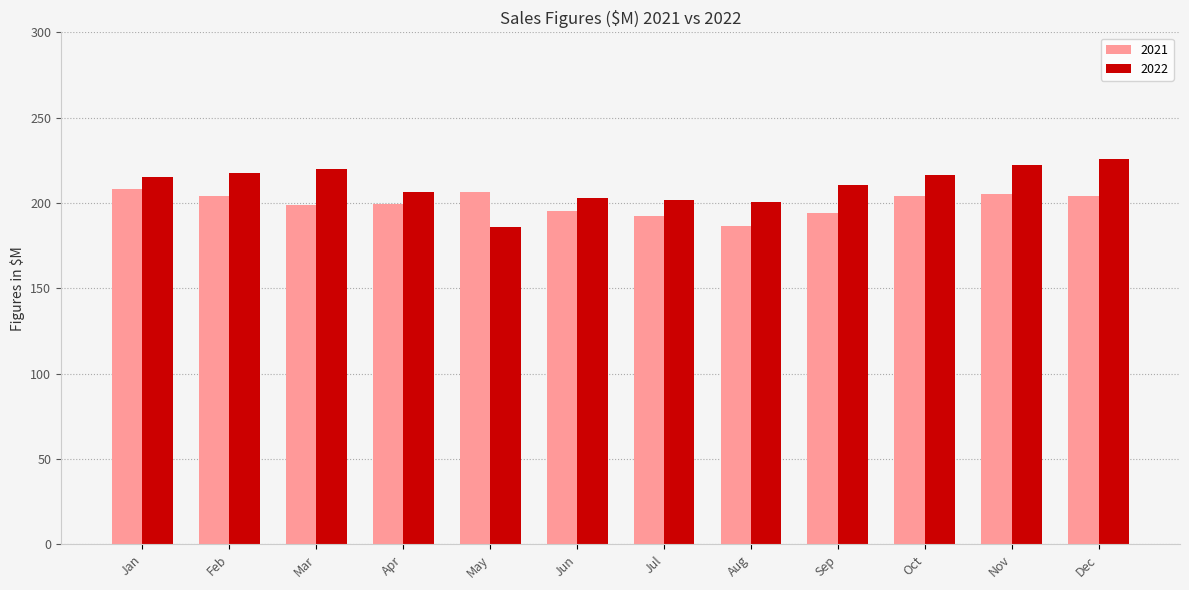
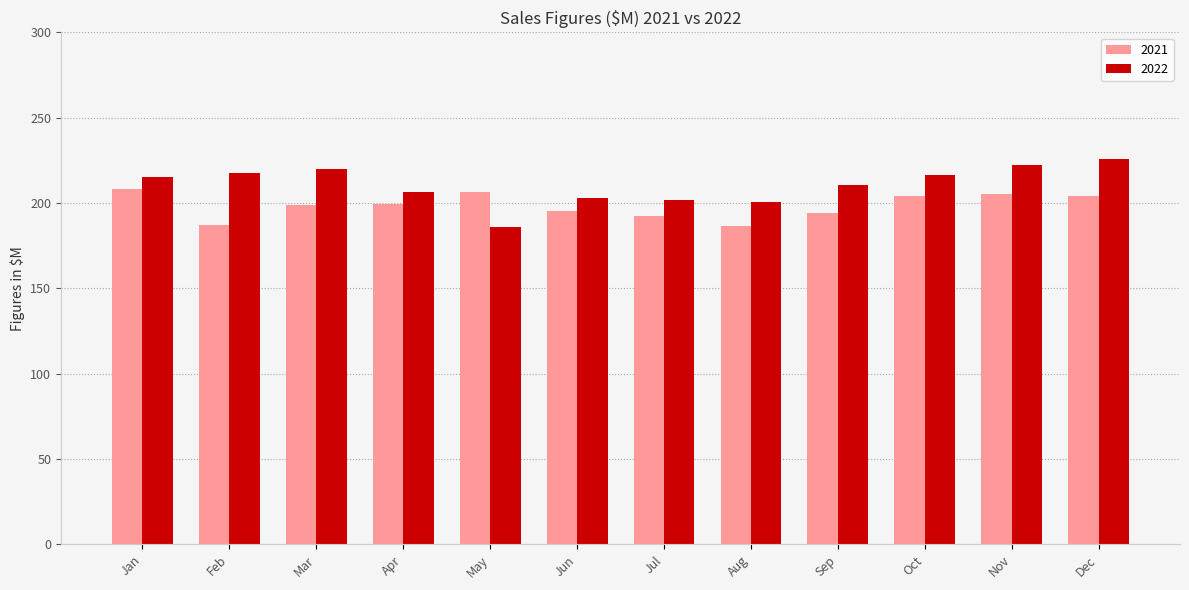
  {
    "2021": {
      "Jan": 208,
-     "Feb": 204,
+     "Feb": 187,
      "Mar": 199,
      "Apr": 199,
      "May": 206,
      "Jun": 195,
      "Jul": 192,
      "Aug": 186,
      "Sep": 194,
      "Oct": 204,
      "Nov": 205,
      "Dec": 204
    },
    "2022": {
      "Jan": 215,
      "Feb": 218,
      "Mar": 220,
      "Apr": 206,
      "May": 186,
      "Jun": 203,
      "Jul": 202,
      "Aug": 201,
      "Sep": 211,
      "Oct": 216,
      "Nov": 222,
      "Dec": 226
    }
  }
